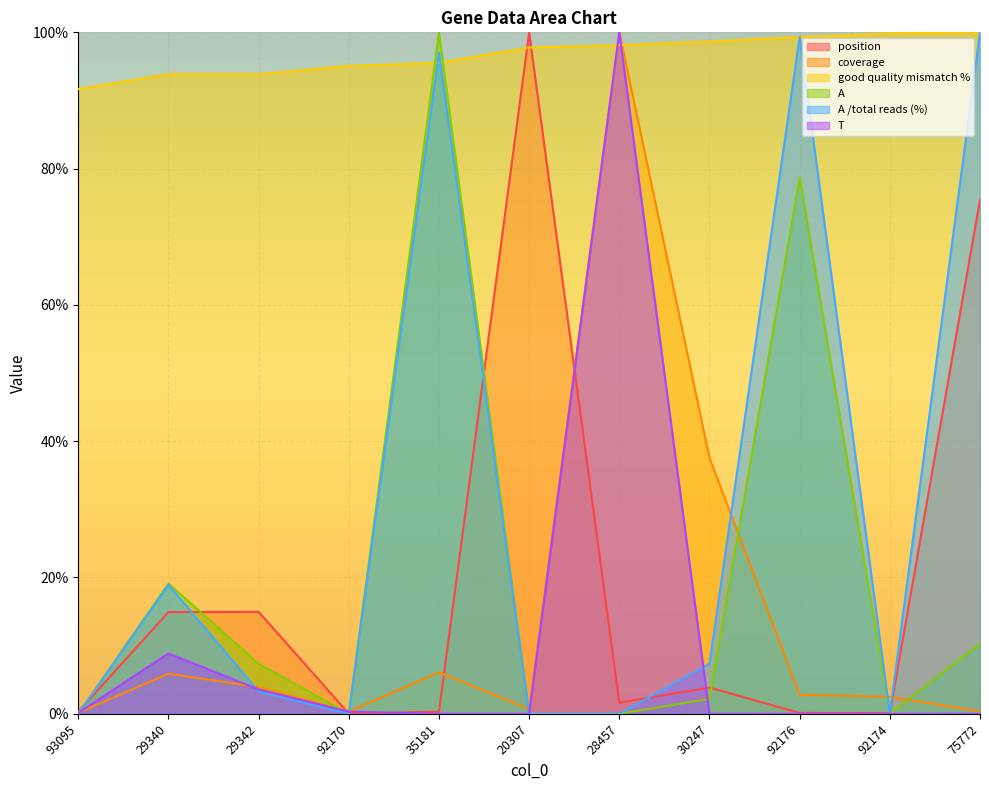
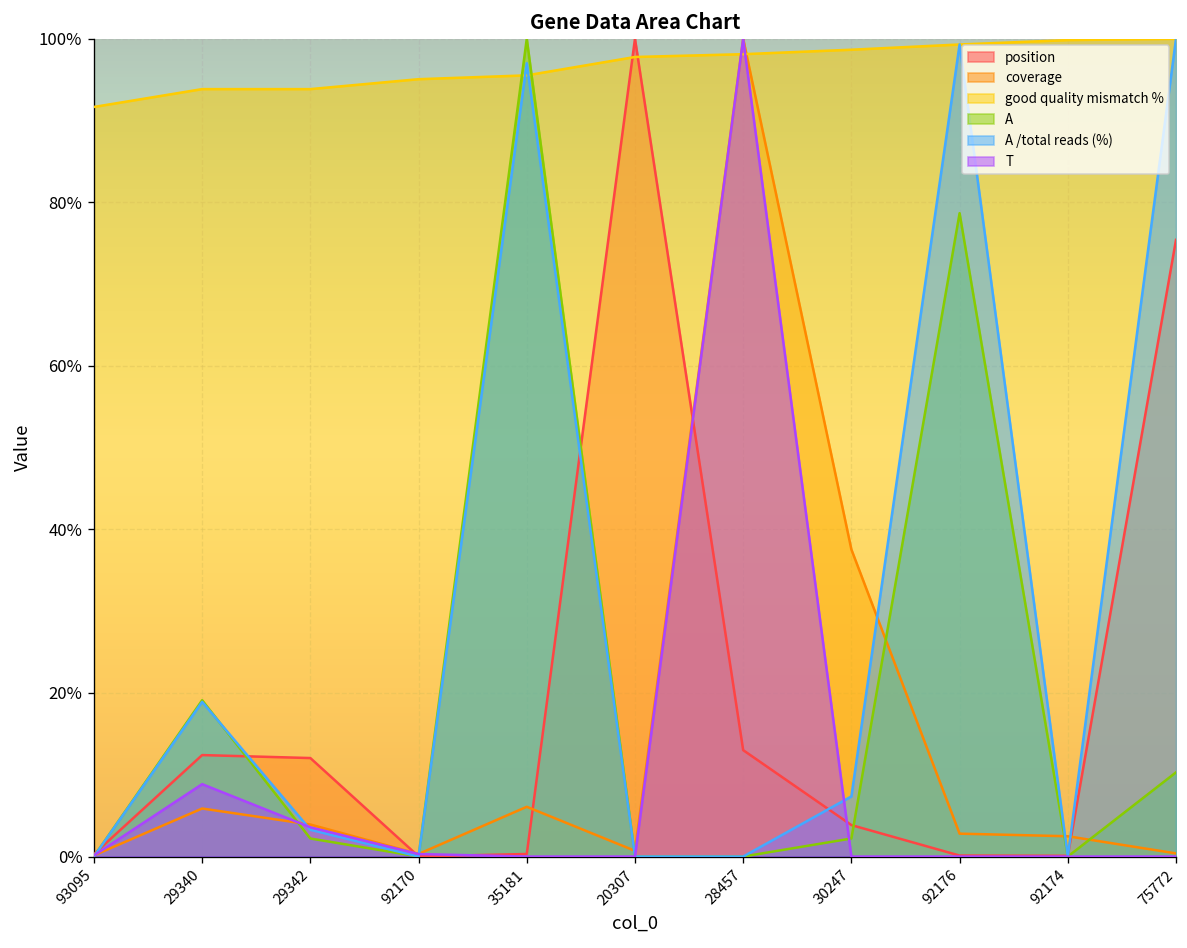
  {
    "position": {
-     "29340": "15%",
-     "29342": "15%",
+     "29340": "12%",
+     "29342": "12%",
      "20307": "100%",
-     "28457": "2%",
+     "28457": "13%",
      "30247": "4%",
      "75772": "75%"
    },
    "A": {
-     "29342": "7%",
+     "29342": "2%",
      "35181": "100%",
      "30247": "2%",
      "92176": "79%",
      "75772": "10%"
    },
    "A /total reads (%)": {
      "35181": "97%",
      "30247": "7%"
    },
    "T": {
      "29340": "9%",
      "30247": "0%",
      "75772": "0%"
    }
  }
